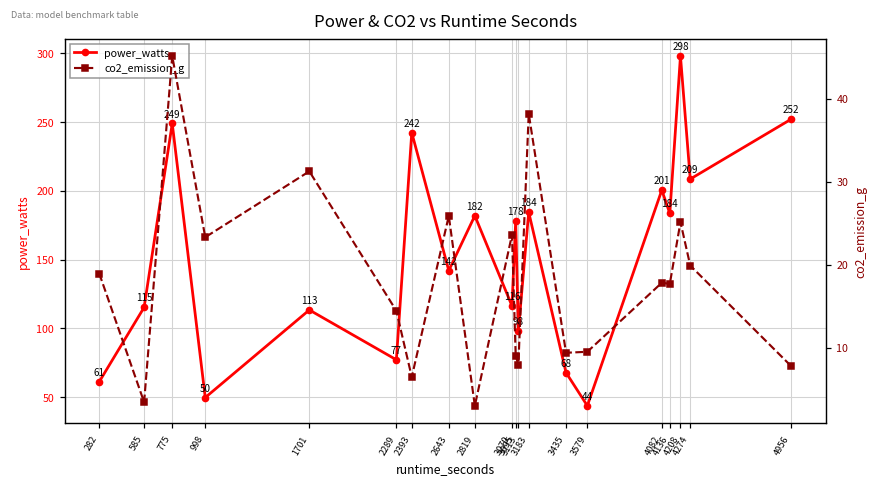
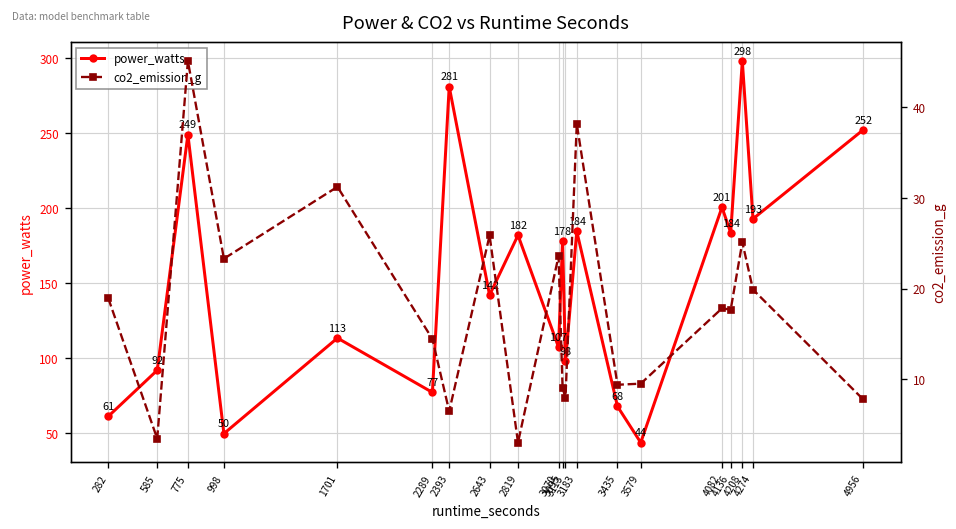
  {
    "power_watts": {
      "282": 61,
-     "585": 115,
+     "585": 92,
      "775": 249,
      "998": 50,
      "1701": 113,
      "2289": 77,
-     "2393": 242,
+     "2393": 281,
      "2643": 142,
      "2819": 182,
-     "3070": 116,
+     "3070": 107,
      "3095": 178,
      "3183": 184,
      "3435": 68,
      "3579": 44,
      "4082": 201,
      "4136": 184,
      "4208": 298,
-     "4274": 209,
+     "4274": 193,
      "4956": 252
    }
  }
